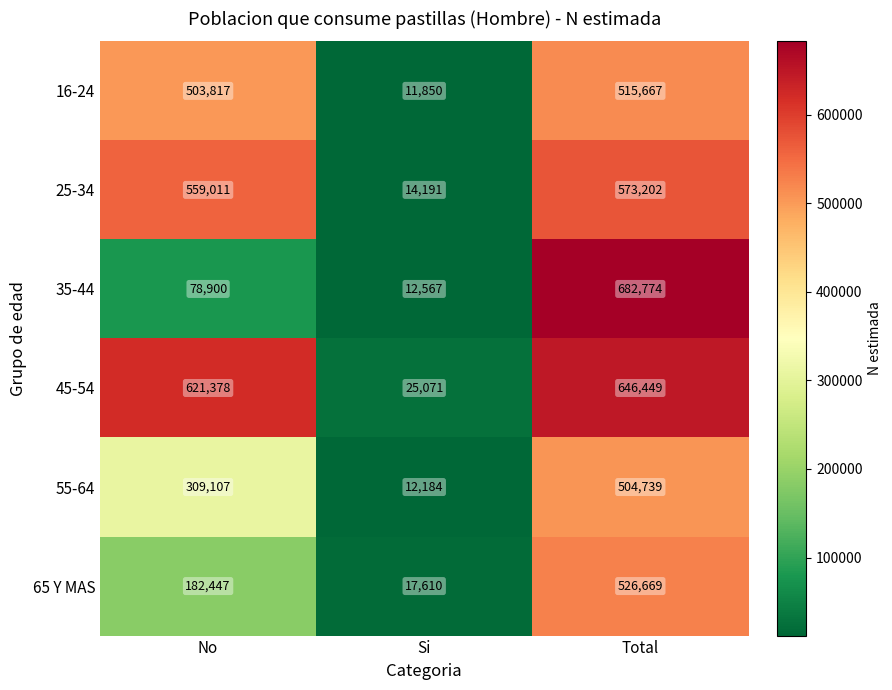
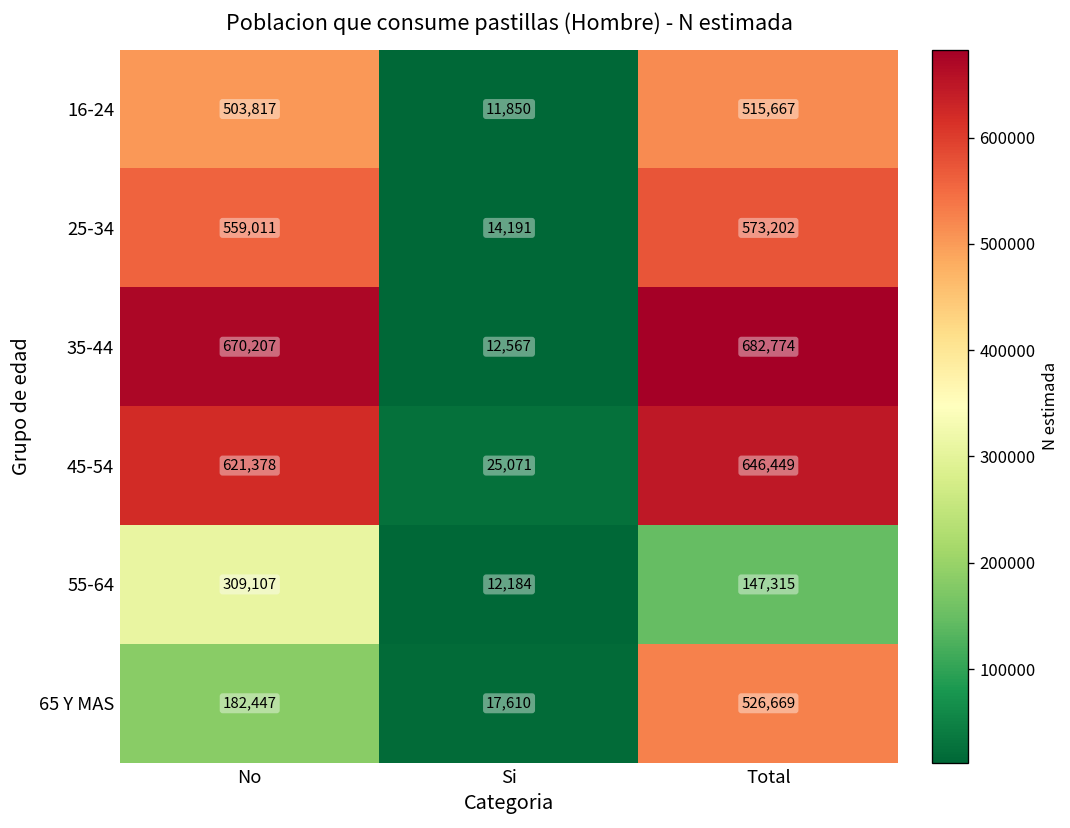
  {
    "35-44": {
-     "No": "78,900"
+     "No": "670,207"
    },
    "55-64": {
-     "Total": "504,739"
+     "Total": "147,315"
    }
  }
